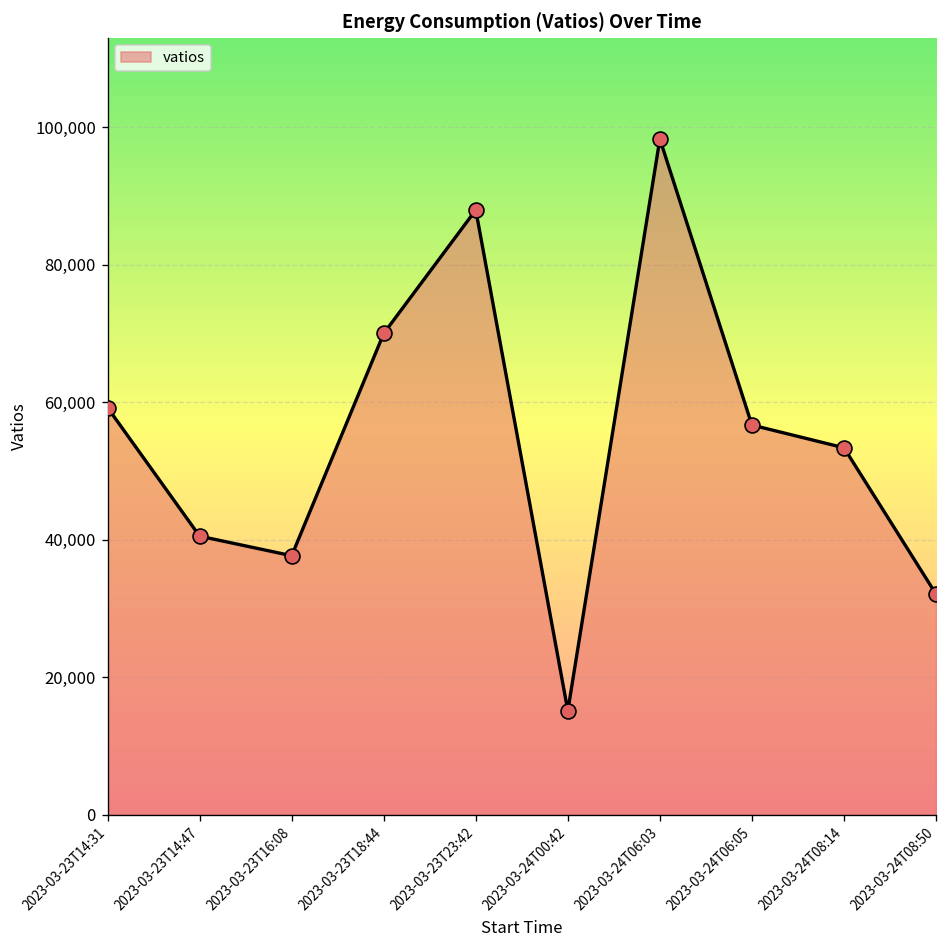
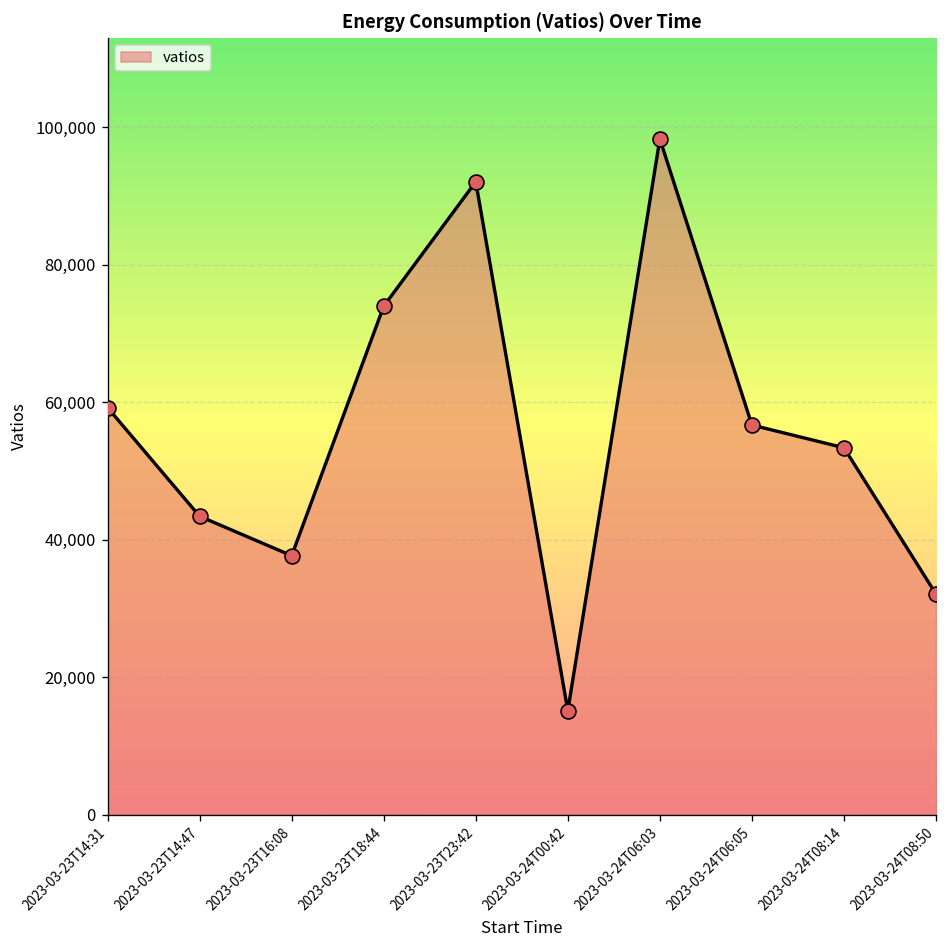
  {
    "2023-03-23T14:31": "59,000",
-   "2023-03-23T14:47": "41,000",
+   "2023-03-23T14:47": "43,000",
    "2023-03-23T16:08": "38,000",
-   "2023-03-23T18:44": "70,000",
-   "2023-03-23T23:42": "88,000",
+   "2023-03-23T18:44": "74,000",
+   "2023-03-23T23:42": "92,000",
    "2023-03-24T00:42": "15,000",
    "2023-03-24T06:03": "98,000",
    "2023-03-24T06:05": "57,000",
    "2023-03-24T08:14": "53,000",
    "2023-03-24T08:50": "32,000"
  }
